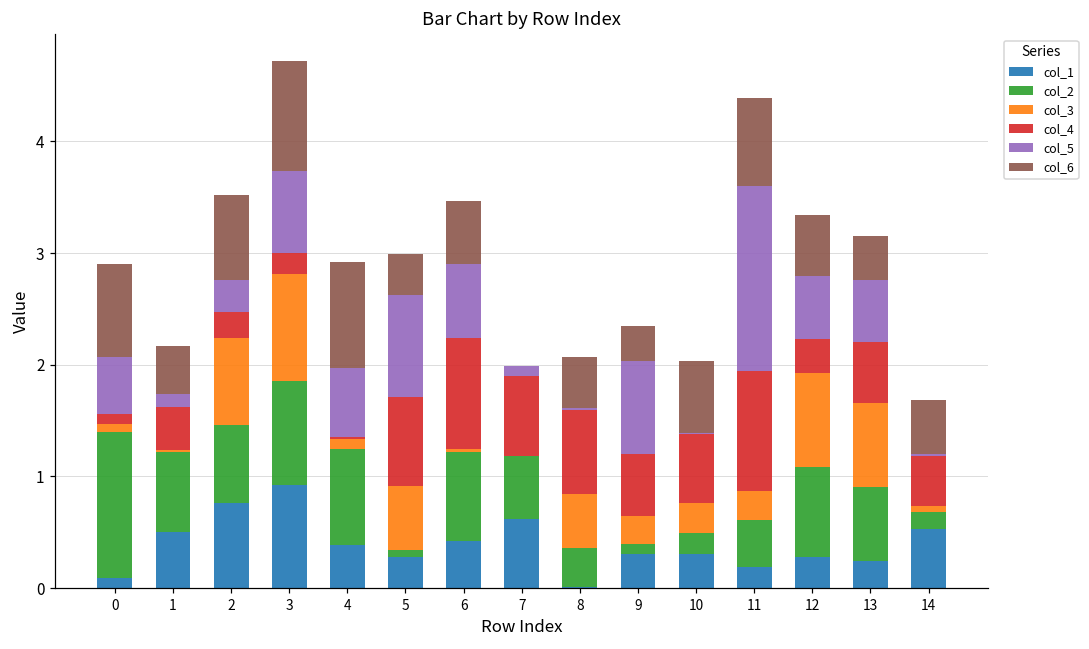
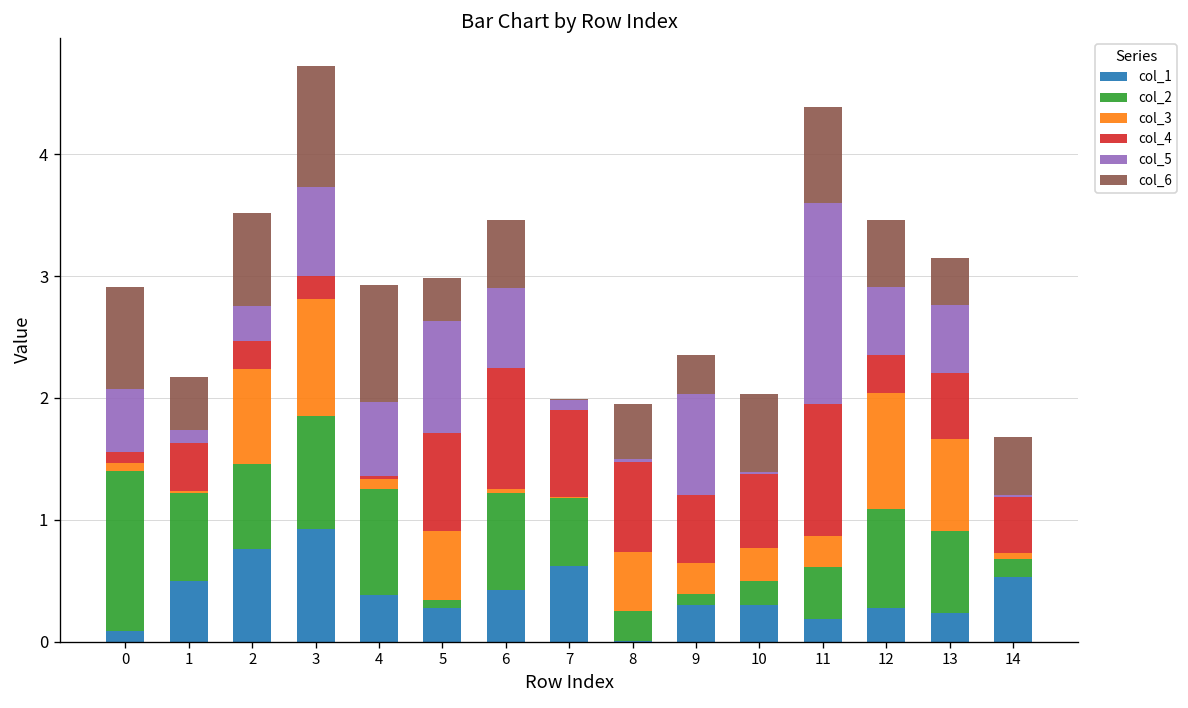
  {
    "col_2": {
      "0": 1.31,
      "1": 0.72,
      "2": 0.70,
      "3": 0.93,
      "4": 0.86,
      "5": 0.06,
      "6": 0.80,
      "7": 0.56,
-     "8": 0.35,
+     "8": 0.24,
      "9": 0.09,
      "10": 0.19,
      "11": 0.42,
      "12": 0.81,
      "13": 0.67,
      "14": 0.15
    },
    "col_3": {
      "0": 0.07,
      "2": 0.78,
      "3": 0.96,
      "4": 0.08,
      "5": 0.57,
      "6": 0.03,
      "8": 0.48,
      "9": 0.25,
      "10": 0.27,
      "11": 0.26,
-     "12": 0.84,
+     "12": 0.95,
      "13": 0.75,
      "14": 0.05
    },
    "col_4": {
      "0": 0.09,
      "1": 0.39,
      "2": 0.23,
      "3": 0.18,
      "4": 0.02,
      "5": 0.80,
      "6": 0.99,
      "7": 0.72,
      "8": 0.74,
      "9": 0.56,
      "10": 0.61,
      "11": 1.08,
      "12": 0.31,
      "13": 0.55,
      "14": 0.45
    },
    "col_5": {
      "0": 0.52,
      "1": 0.11,
      "2": 0.29,
      "3": 0.74,
      "4": 0.61,
      "5": 0.92,
      "6": 0.66,
      "7": 0.08,
      "9": 0.83,
      "11": 1.65,
      "12": 0.56,
      "13": 0.56
    },
    "col_6": {
      "0": 0.84,
      "1": 0.44,
      "2": 0.76,
      "3": 0.99,
      "4": 0.95,
      "5": 0.36,
      "6": 0.56,
      "8": 0.45,
      "9": 0.31,
      "10": 0.64,
      "11": 0.79,
      "12": 0.55,
      "13": 0.39,
      "14": 0.48
    }
  }
